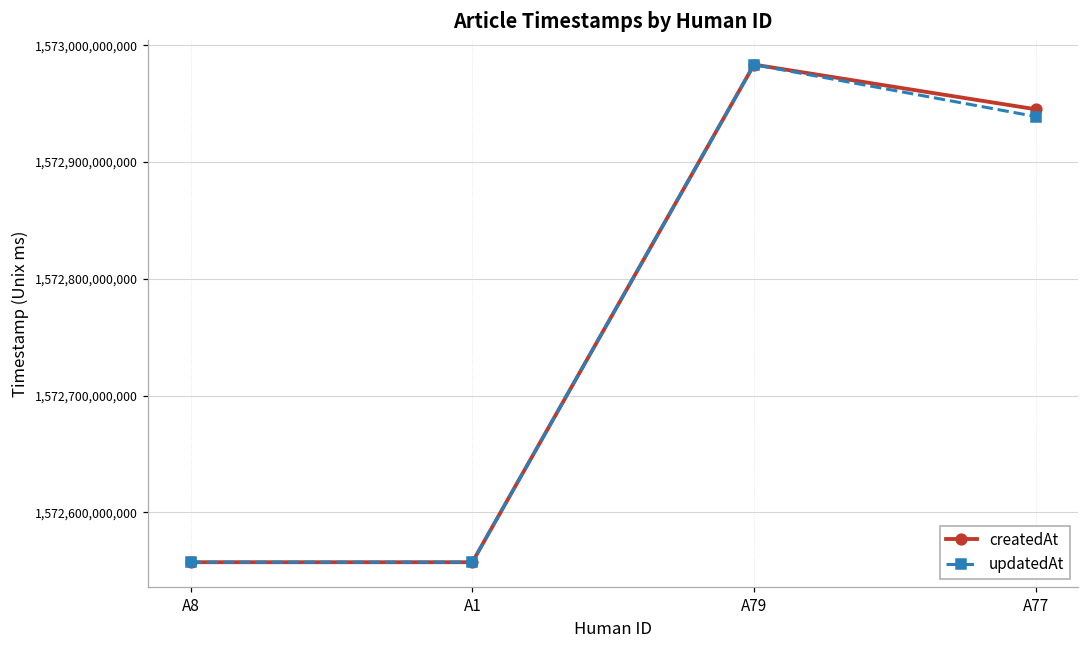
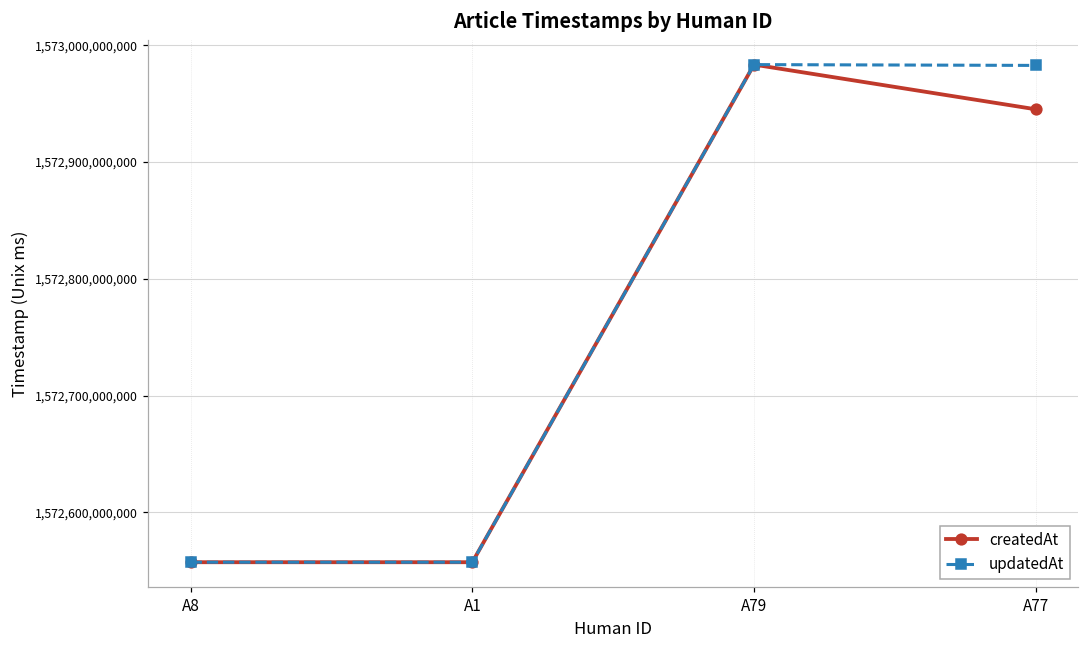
  {
    "createdAt": {
      "A77": "1,572,945,000,000"
    },
    "updatedAt": {
-     "A77": "1,572,939,000,000"
+     "A77": "1,572,983,000,000"
    }
  }
